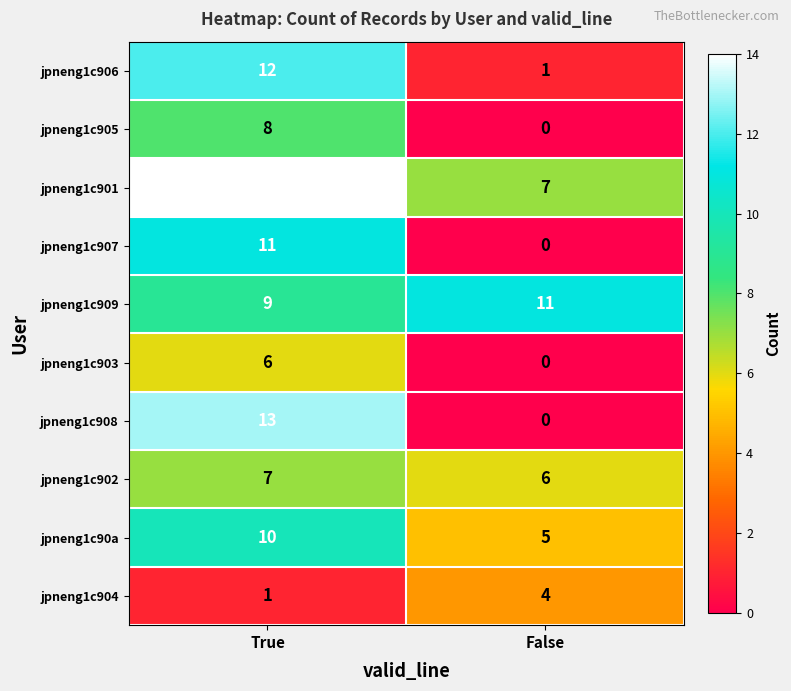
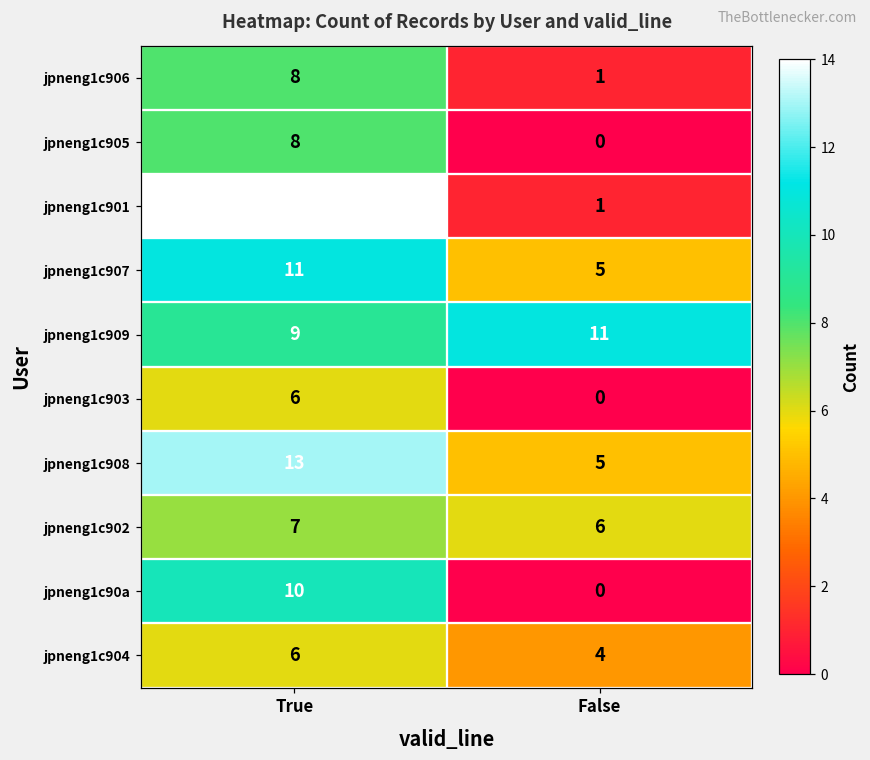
  {
    "jpneng1c906": {
-     "True": 12,
+     "True": 8,
      "False": 1
    },
    "jpneng1c905": {
      "True": 8,
      "False": 0
    },
    "jpneng1c901": {
-     "False": 7
+     "False": 1
    },
    "jpneng1c907": {
      "True": 11,
-     "False": 0
+     "False": 5
    },
    "jpneng1c909": {
      "True": 9,
      "False": 11
    },
    "jpneng1c903": {
      "True": 6,
      "False": 0
    },
    "jpneng1c908": {
      "True": 13,
-     "False": 0
+     "False": 5
    },
    "jpneng1c902": {
      "True": 7,
      "False": 6
    },
    "jpneng1c90a": {
      "True": 10,
-     "False": 5
+     "False": 0
    },
    "jpneng1c904": {
-     "True": 1,
+     "True": 6,
      "False": 4
    }
  }
